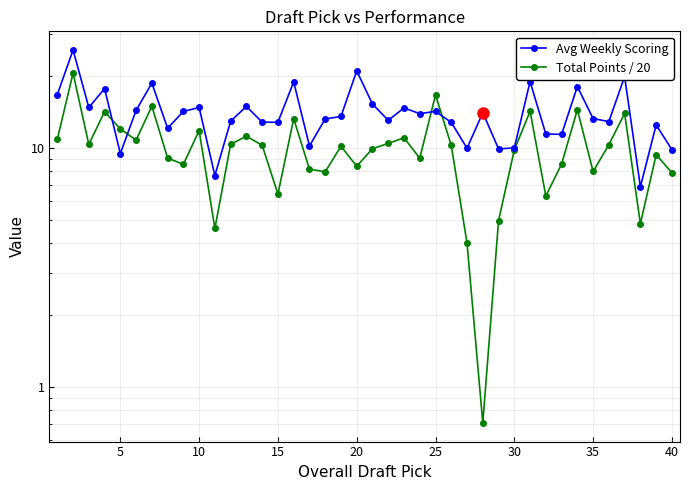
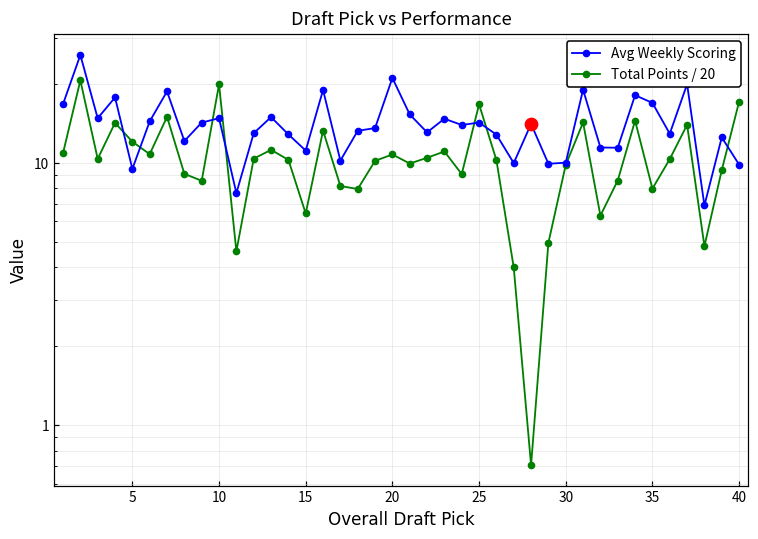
  {
    "Avg Weekly Scoring": {
      "5": 9.5,
      "10": 15,
-     "15": 13,
+     "15": 11,
      "20": 21,
      "25": 14,
-     "35": 13,
+     "35": 17,
      "40": 10
    },
    "Total Points / 20": {
      "5": 12,
-     "10": 12,
+     "10": 20,
      "15": 6.4,
-     "20": 8.4,
+     "20": 11,
      "25": 17,
      "35": 8.0,
-     "40": 7.9
+     "40": 17
    }
  }
